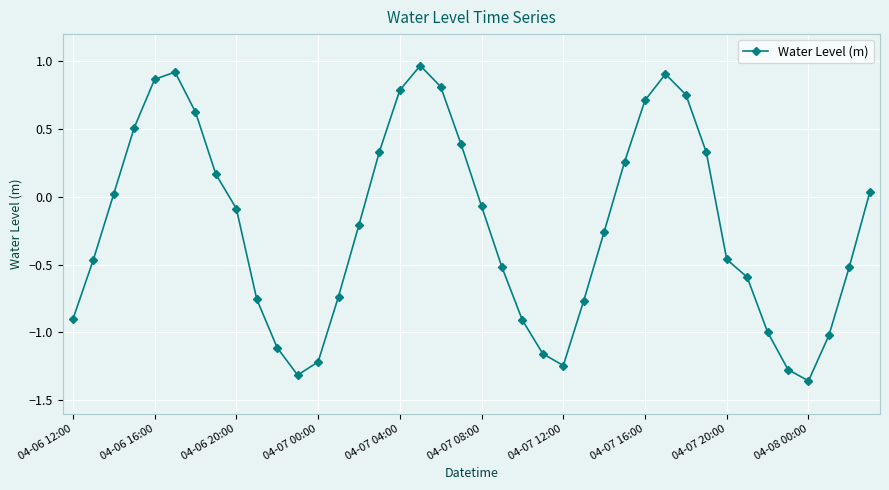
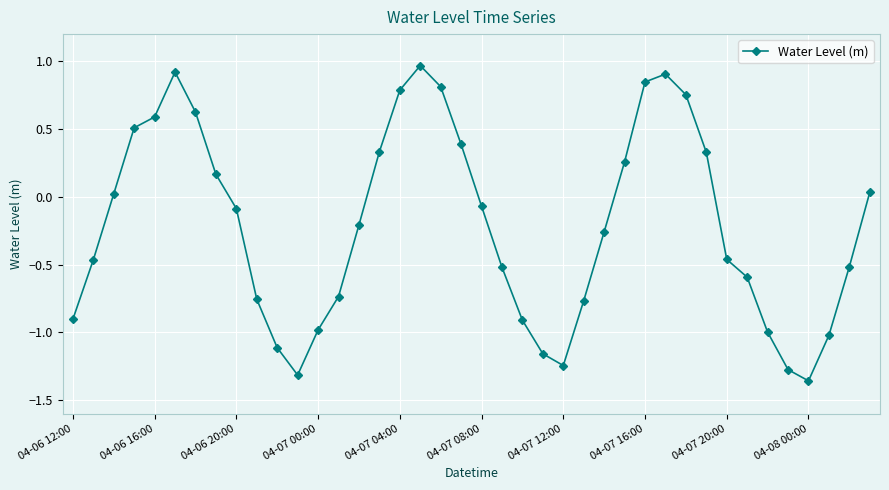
  {
    "04-06 12:00": -0.90,
-   "04-06 16:00": 0.87,
+   "04-06 16:00": 0.59,
    "04-06 20:00": -0.09,
-   "04-07 00:00": -1.22,
+   "04-07 00:00": -0.98,
    "04-07 04:00": 0.79,
    "04-07 08:00": -0.07,
    "04-07 12:00": -1.25,
-   "04-07 16:00": 0.71,
+   "04-07 16:00": 0.85,
    "04-07 20:00": -0.46,
    "04-08 00:00": -1.36
  }
